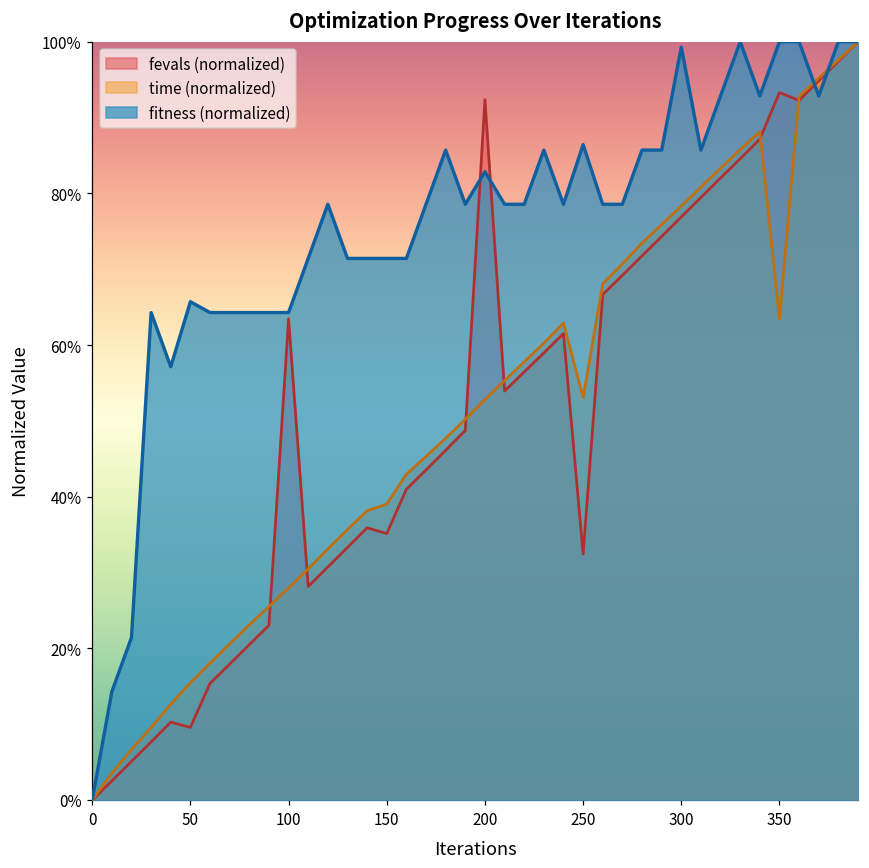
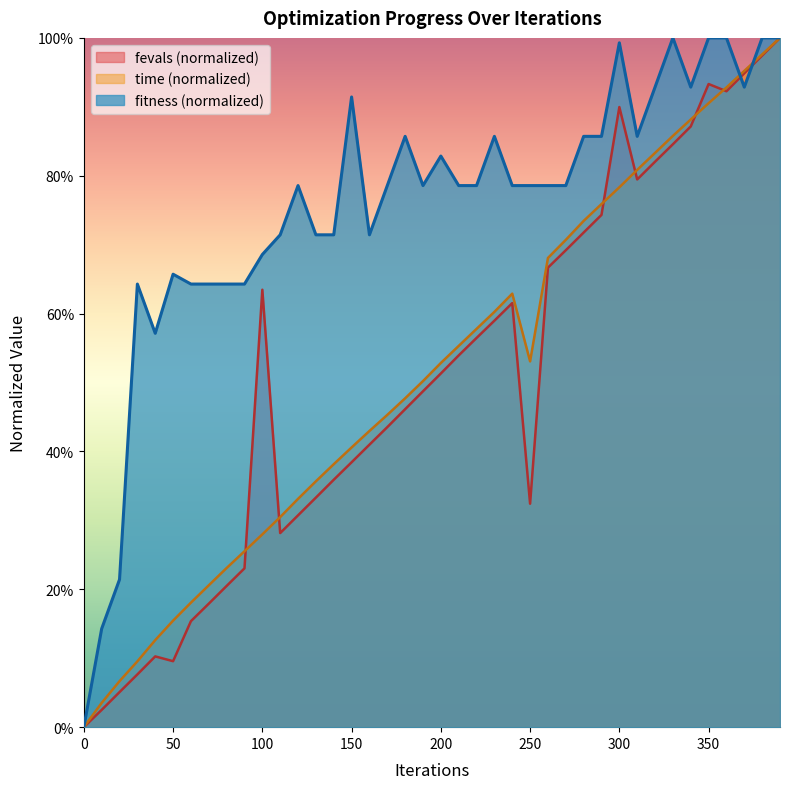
  {
    "fevals (normalized)": {
      "50": "10%",
      "100": "63%",
-     "150": "35%",
-     "200": "92%",
+     "150": "38%",
+     "200": "51%",
      "250": "32%",
-     "300": "77%",
+     "300": "90%",
      "350": "93%"
    },
    "time (normalized)": {
      "50": "15%",
      "100": "28%",
-     "150": "39%",
+     "150": "41%",
      "200": "53%",
      "250": "53%",
      "300": "78%",
-     "350": "64%"
+     "350": "91%"
    },
    "fitness (normalized)": {
      "50": "66%",
-     "100": "64%",
-     "150": "71%",
+     "100": "69%",
+     "150": "91%",
      "200": "83%",
-     "250": "86%",
+     "250": "79%",
      "300": "99%",
      "350": "100%"
    }
  }
